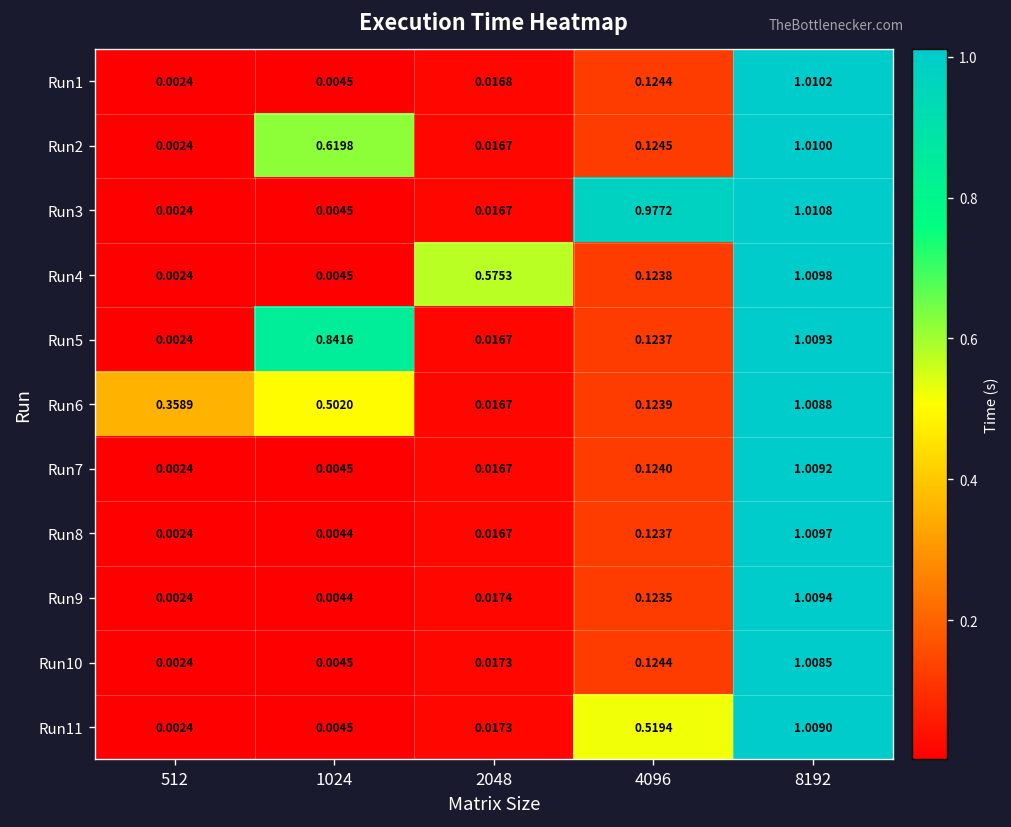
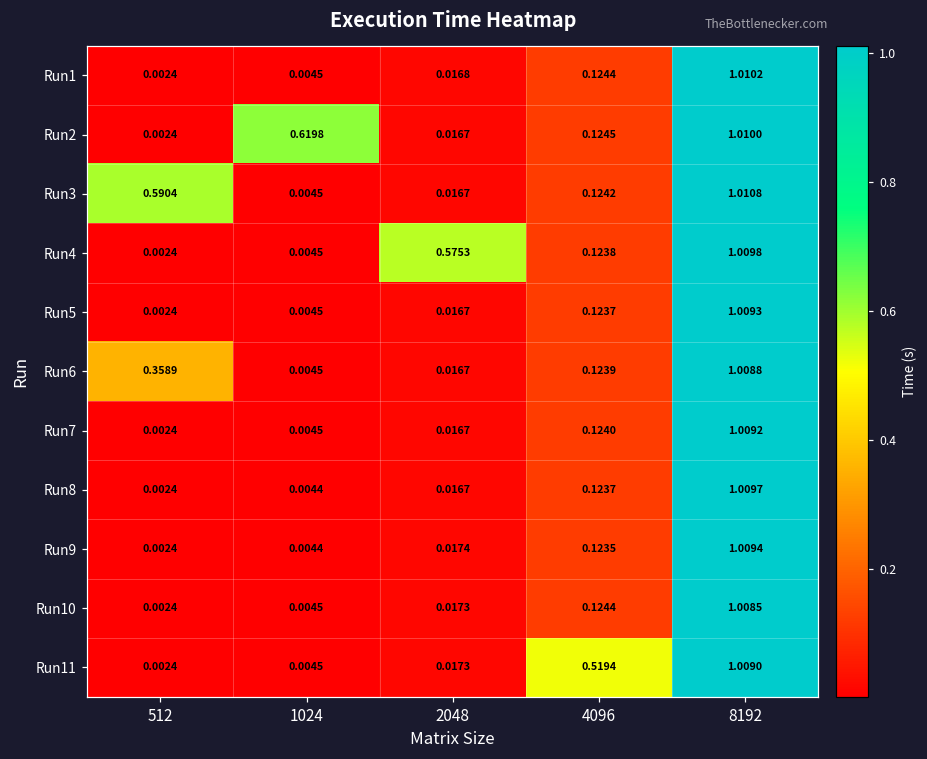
  {
    "Run1": {
      "512": 0.0024,
      "1024": 0.0045,
      "2048": 0.0168,
      "4096": 0.1244,
      "8192": 1.0102
    },
    "Run2": {
      "512": 0.0024,
      "1024": 0.6198,
      "2048": 0.0167,
      "4096": 0.1245,
      "8192": 1.0100
    },
    "Run3": {
-     "512": 0.0024,
+     "512": 0.5904,
      "1024": 0.0045,
      "2048": 0.0167,
-     "4096": 0.9772,
+     "4096": 0.1242,
      "8192": 1.0108
    },
    "Run4": {
      "512": 0.0024,
      "1024": 0.0045,
      "2048": 0.5753,
      "4096": 0.1238,
      "8192": 1.0098
    },
    "Run5": {
      "512": 0.0024,
-     "1024": 0.8416,
+     "1024": 0.0045,
      "2048": 0.0167,
      "4096": 0.1237,
      "8192": 1.0093
    },
    "Run6": {
      "512": 0.3589,
-     "1024": 0.5020,
+     "1024": 0.0045,
      "2048": 0.0167,
      "4096": 0.1239,
      "8192": 1.0088
    },
    "Run7": {
      "512": 0.0024,
      "1024": 0.0045,
      "2048": 0.0167,
      "4096": 0.1240,
      "8192": 1.0092
    },
    "Run8": {
      "512": 0.0024,
      "1024": 0.0044,
      "2048": 0.0167,
      "4096": 0.1237,
      "8192": 1.0097
    },
    "Run9": {
      "512": 0.0024,
      "1024": 0.0044,
      "2048": 0.0174,
      "4096": 0.1235,
      "8192": 1.0094
    },
    "Run10": {
      "512": 0.0024,
      "1024": 0.0045,
      "2048": 0.0173,
      "4096": 0.1244,
      "8192": 1.0085
    },
    "Run11": {
      "512": 0.0024,
      "1024": 0.0045,
      "2048": 0.0173,
      "4096": 0.5194,
      "8192": 1.0090
    }
  }
